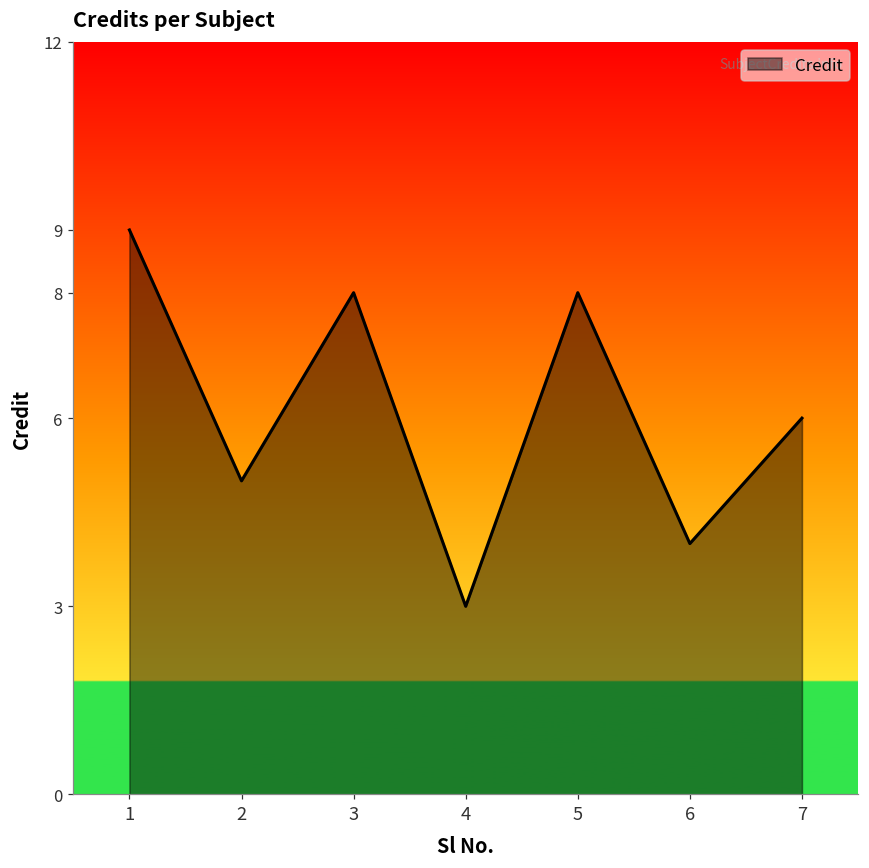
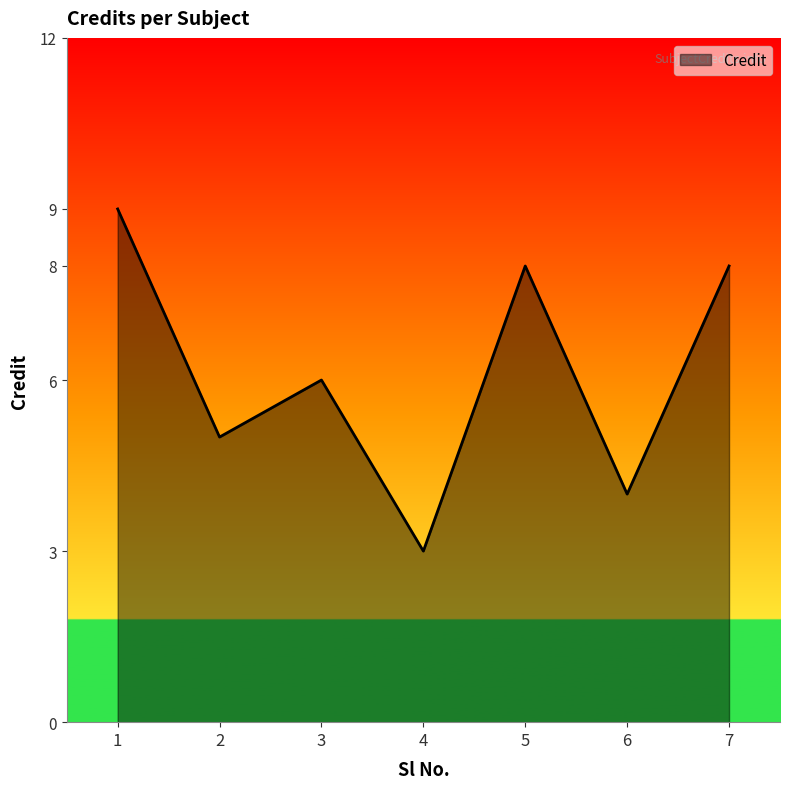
  {
    "1": 9,
    "2": 5,
-   "3": 8,
+   "3": 6,
    "4": 3,
    "5": 8,
    "6": 4,
-   "7": 6
+   "7": 8
  }
